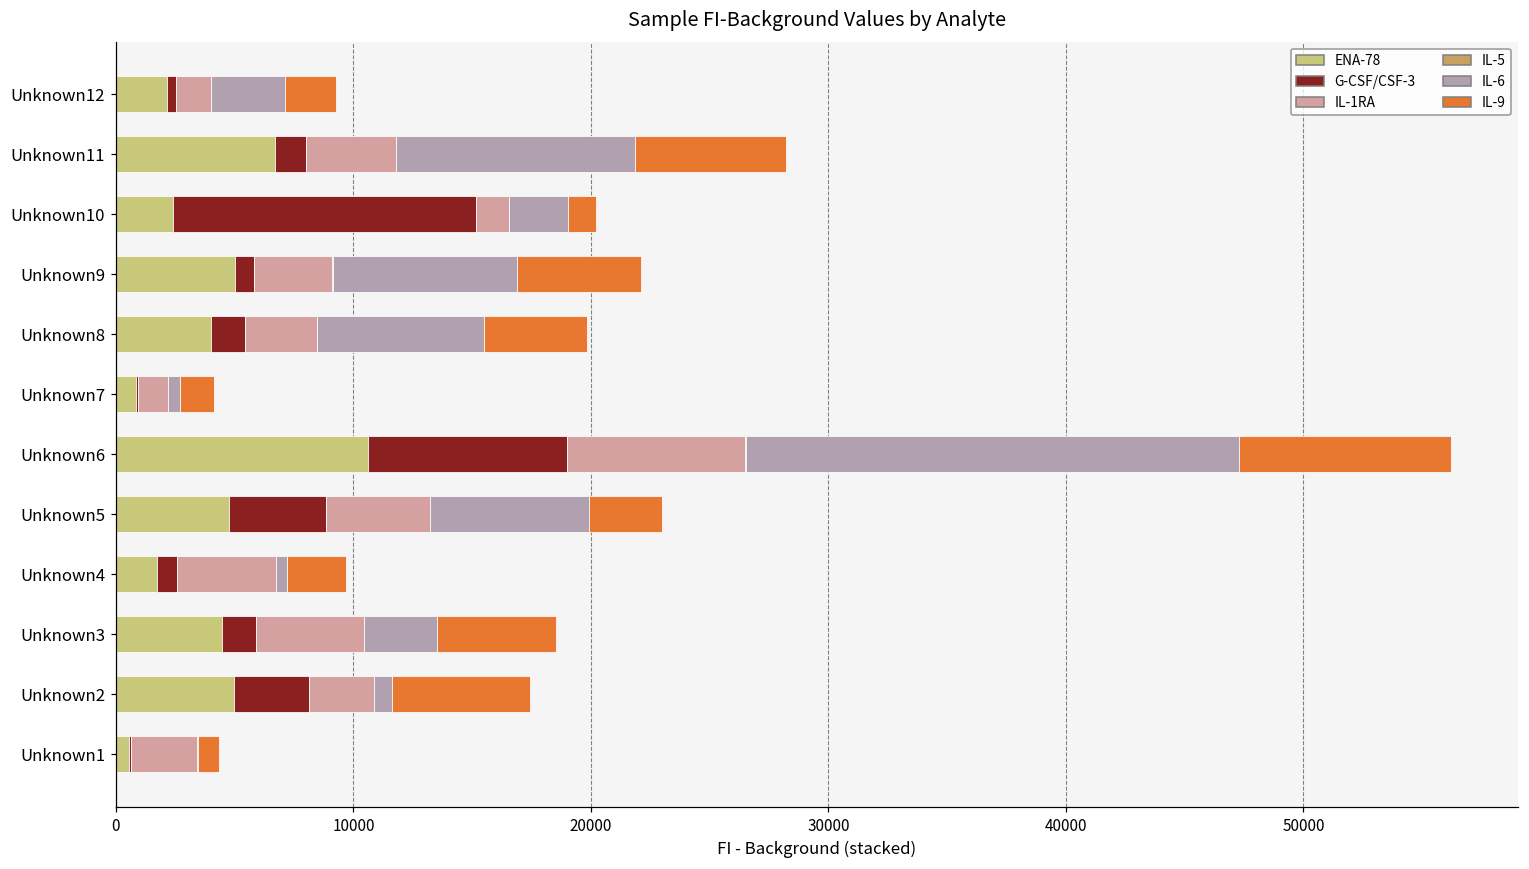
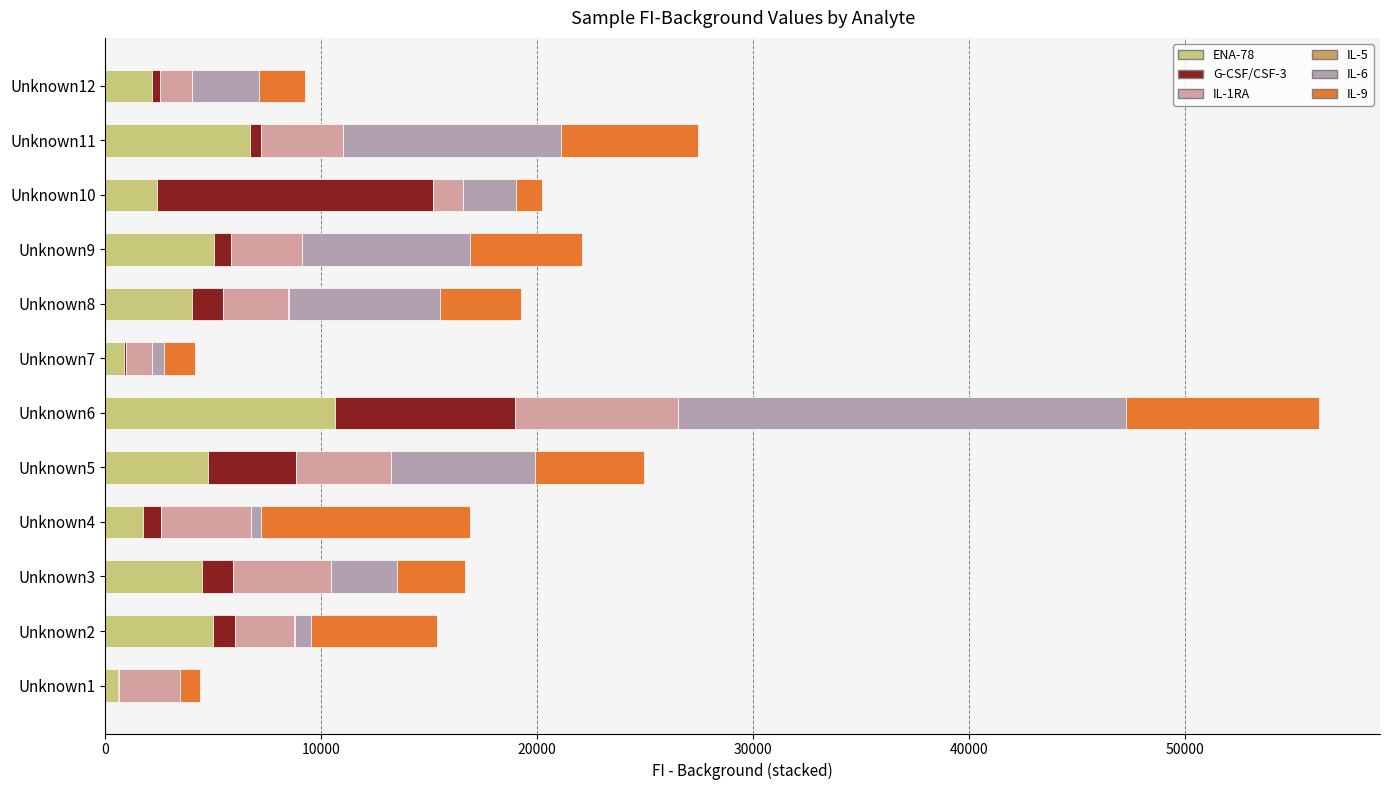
  {
    "G-CSF/CSF-3": {
      "Unknown12": 400,
-     "Unknown11": 1300,
+     "Unknown11": 500,
      "Unknown10": 12800,
      "Unknown9": 800,
      "Unknown8": 1400,
      "Unknown6": 8400,
      "Unknown5": 4100,
      "Unknown4": 800,
      "Unknown3": 1500,
-     "Unknown2": 3100
+     "Unknown2": 1000
    },
    "IL-9": {
      "Unknown12": 2100,
      "Unknown11": 6400,
      "Unknown10": 1200,
      "Unknown9": 5200,
-     "Unknown8": 4400,
+     "Unknown8": 3800,
      "Unknown7": 1400,
      "Unknown6": 9000,
-     "Unknown5": 3100,
-     "Unknown4": 2500,
-     "Unknown3": 5000,
+     "Unknown5": 5000,
+     "Unknown4": 9700,
+     "Unknown3": 3100,
      "Unknown2": 5800,
      "Unknown1": 900
    }
  }
